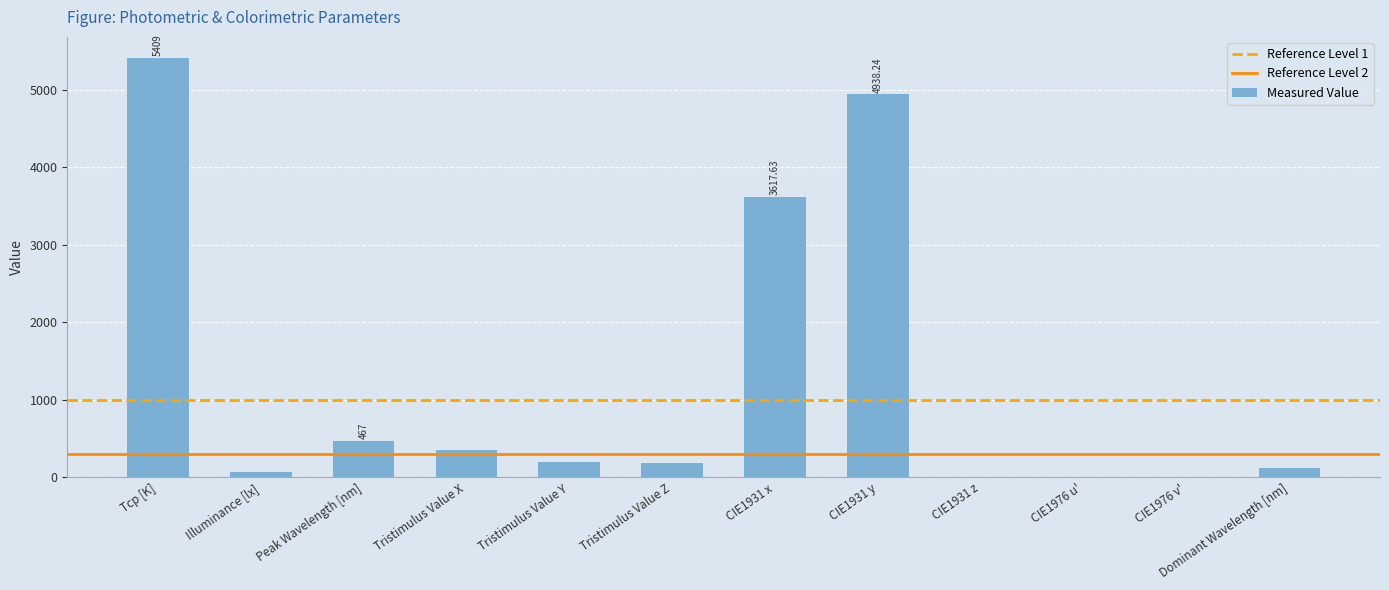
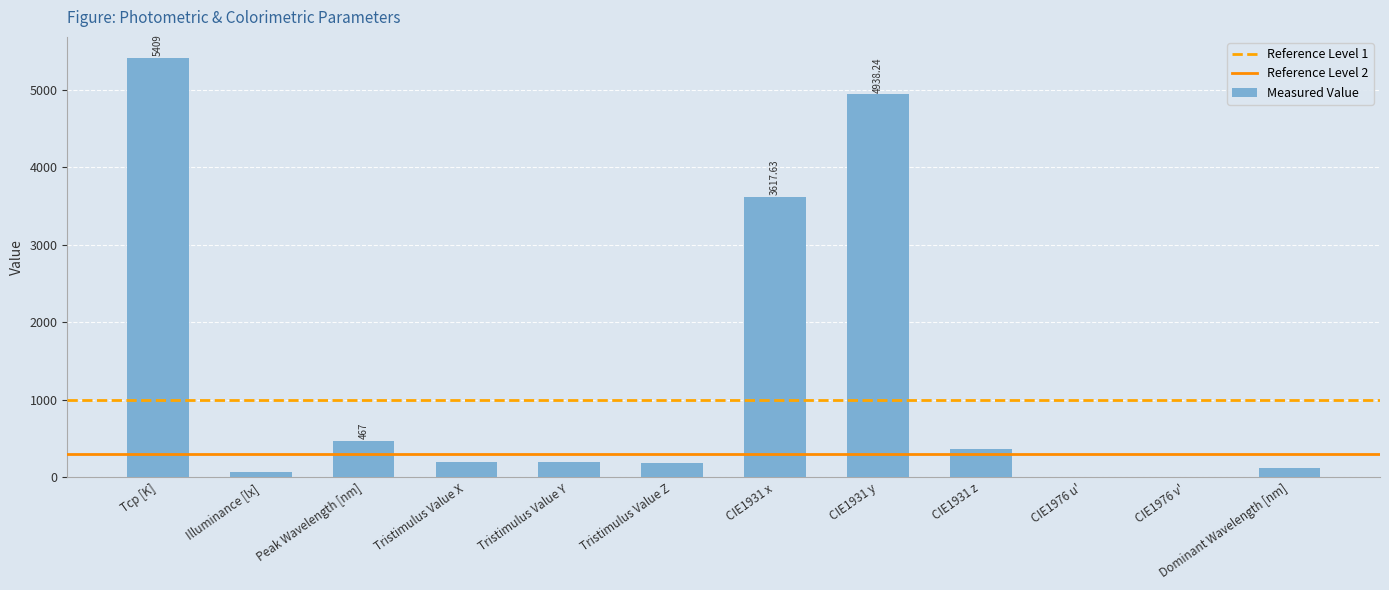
  {
    "Illuminance [lx]": 100,
-   "Tristimulus Value X": 400,
+   "Tristimulus Value X": 200,
    "Tristimulus Value Y": 200,
    "Tristimulus Value Z": 200,
-   "CIE1931 z": 0,
+   "CIE1931 z": 400,
    "Dominant Wavelength [nm]": 100
  }
